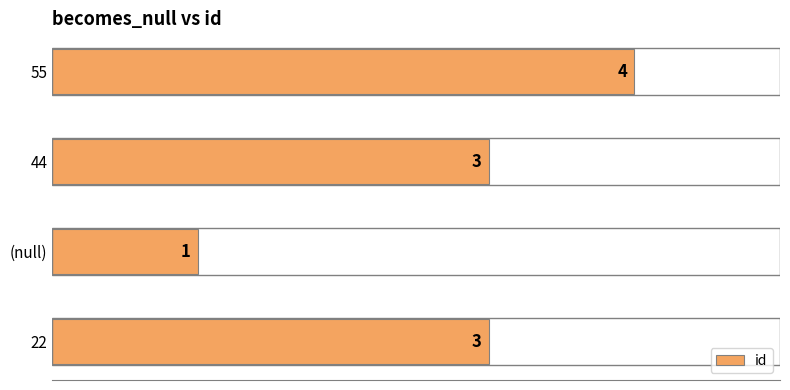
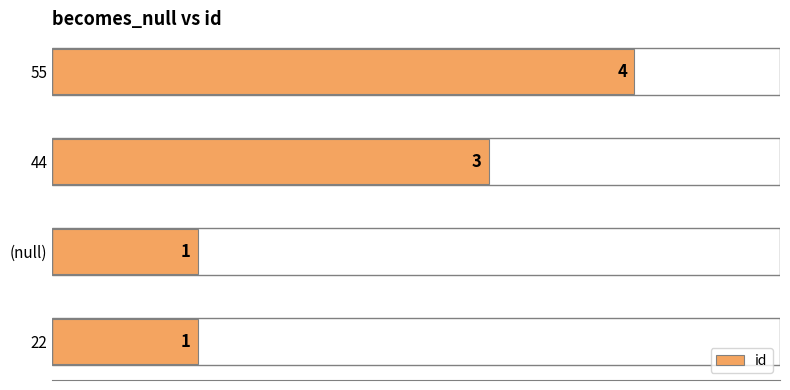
  {
    "55": 4,
    "44": 3,
    "(null)": 1,
-   "22": 3
+   "22": 1
  }
